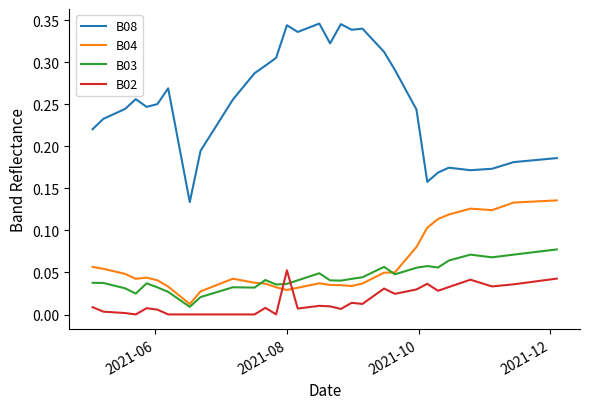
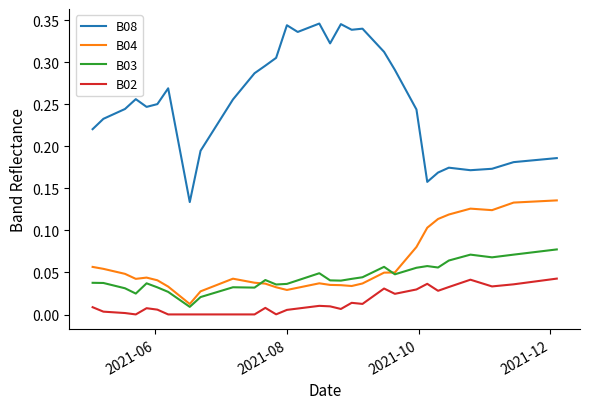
  {
    "B08": {
      "2021-08": 0.34
    },
    "B04": {
      "2021-08": 0.03
    },
    "B03": {
      "2021-08": 0.04
    },
    "B02": {
-     "2021-08": 0.05
+     "2021-08": 0.01
    }
  }
